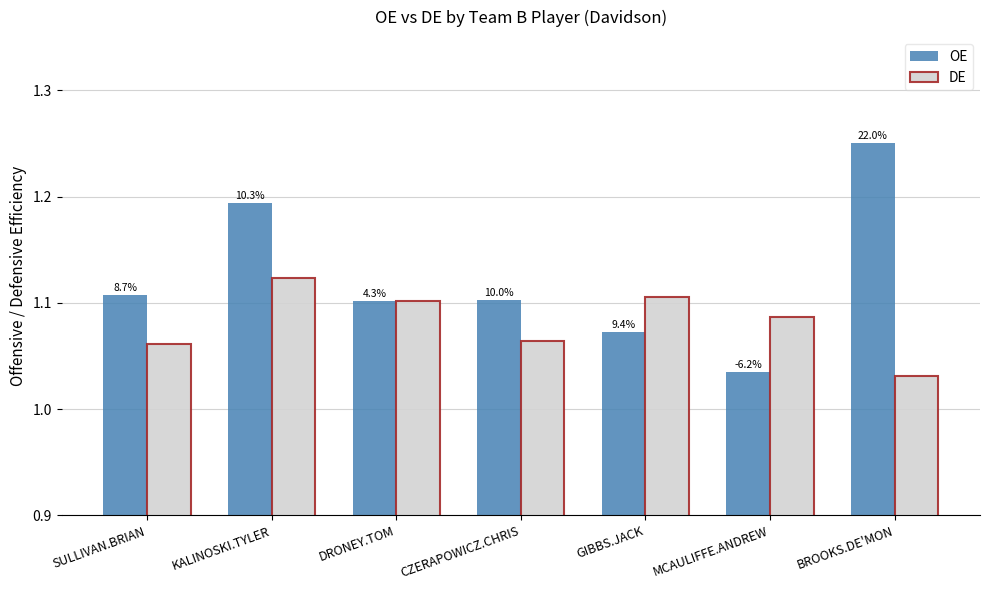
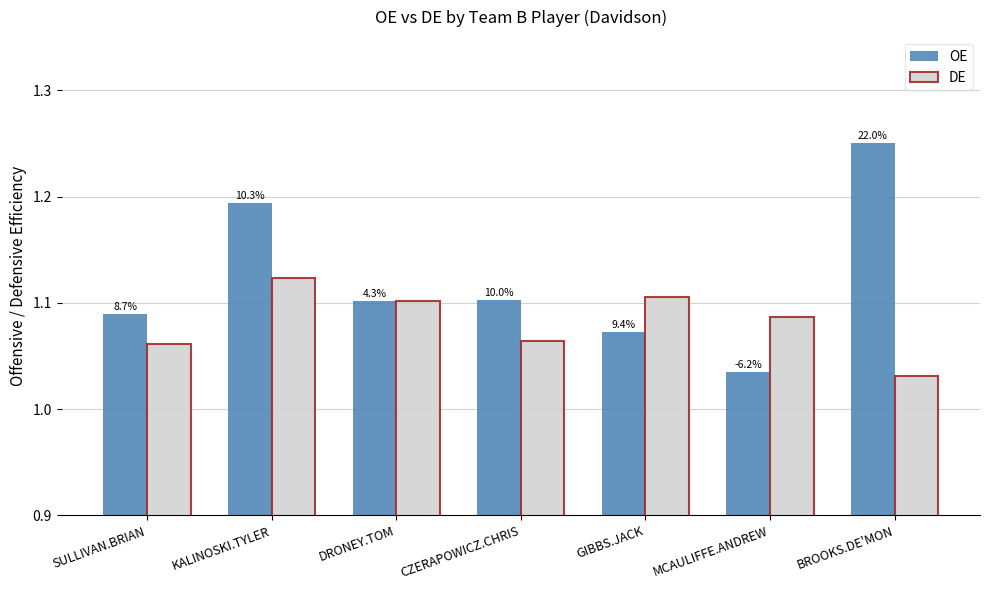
  {
    "OE": {
-     "SULLIVAN.BRIAN": 1.107
+     "SULLIVAN.BRIAN": 1.089
    },
    "DE": {
      "SULLIVAN.BRIAN": 1.061,
      "KALINOSKI.TYLER": 1.123,
      "DRONEY.TOM": 1.102,
      "CZERAPOWICZ.CHRIS": 1.064,
      "GIBBS.JACK": 1.106,
      "MCAULIFFE.ANDREW": 1.086,
      "BROOKS.DE'MON": 1.031
    }
  }
